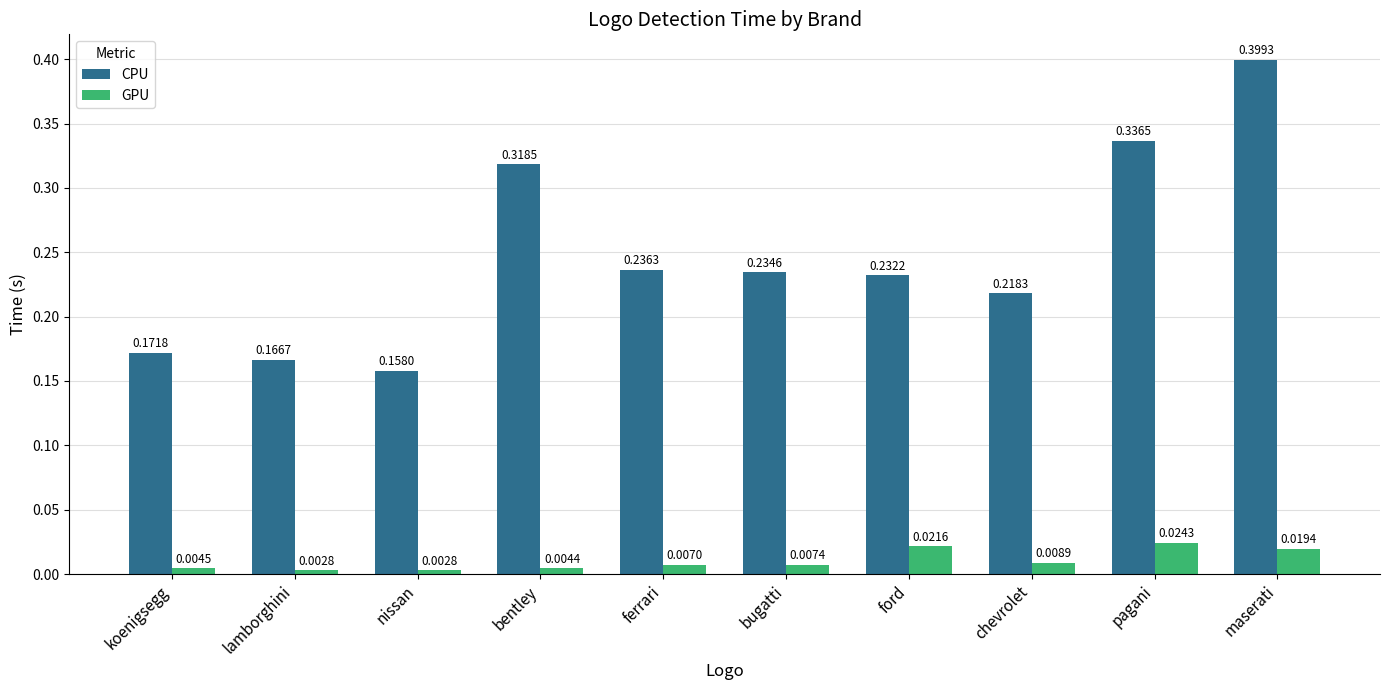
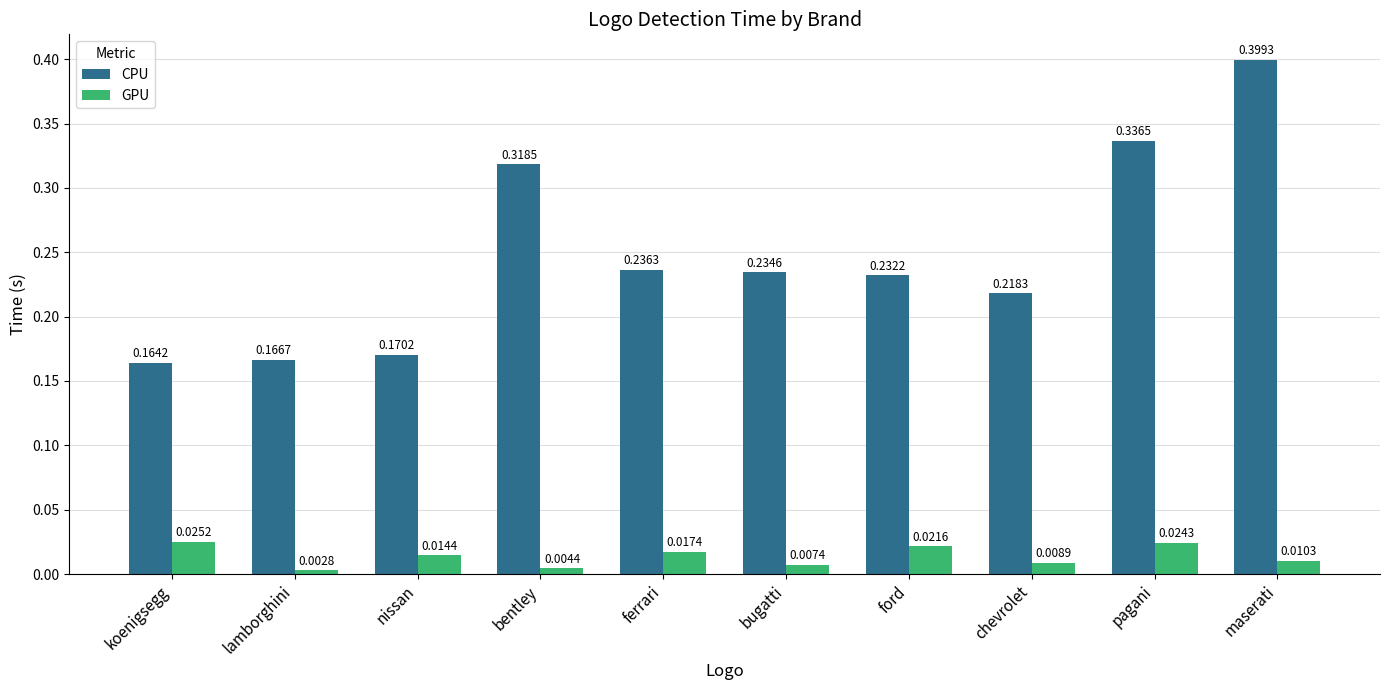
  {
    "CPU": {
-     "koenigsegg": 0.1718,
+     "koenigsegg": 0.1642,
      "lamborghini": 0.1667,
-     "nissan": 0.1580,
+     "nissan": 0.1702,
      "bentley": 0.3185,
      "ferrari": 0.2363,
      "bugatti": 0.2346,
      "ford": 0.2322,
      "chevrolet": 0.2183,
      "pagani": 0.3365,
      "maserati": 0.3993
    },
    "GPU": {
-     "koenigsegg": 0.0045,
+     "koenigsegg": 0.0252,
      "lamborghini": 0.0028,
-     "nissan": 0.0028,
+     "nissan": 0.0144,
      "bentley": 0.0044,
-     "ferrari": 0.0070,
+     "ferrari": 0.0174,
      "bugatti": 0.0074,
      "ford": 0.0216,
      "chevrolet": 0.0089,
      "pagani": 0.0243,
-     "maserati": 0.0194
+     "maserati": 0.0103
    }
  }
